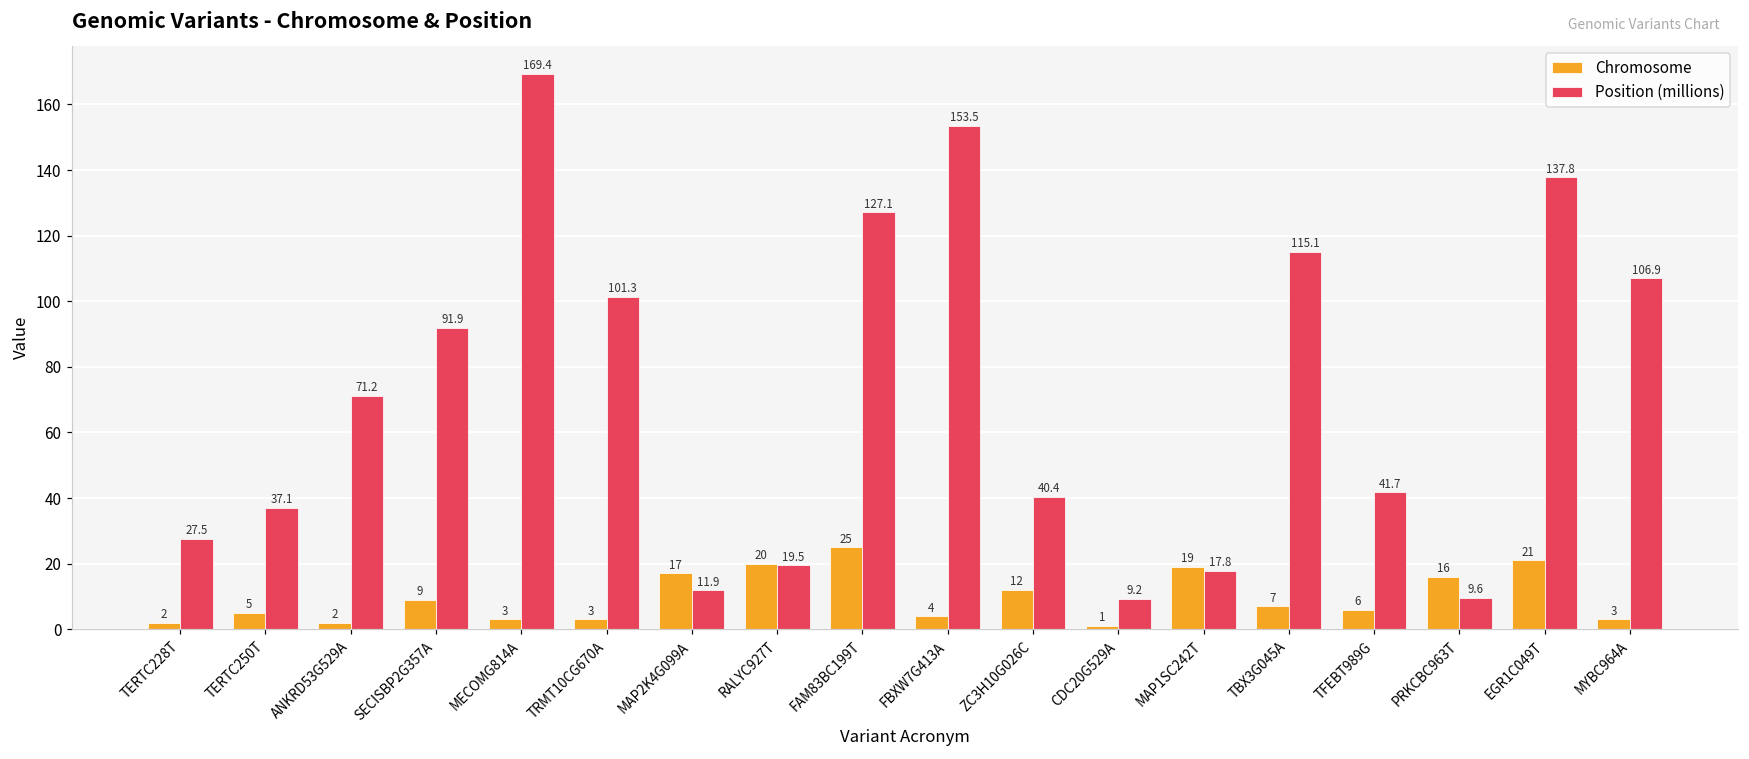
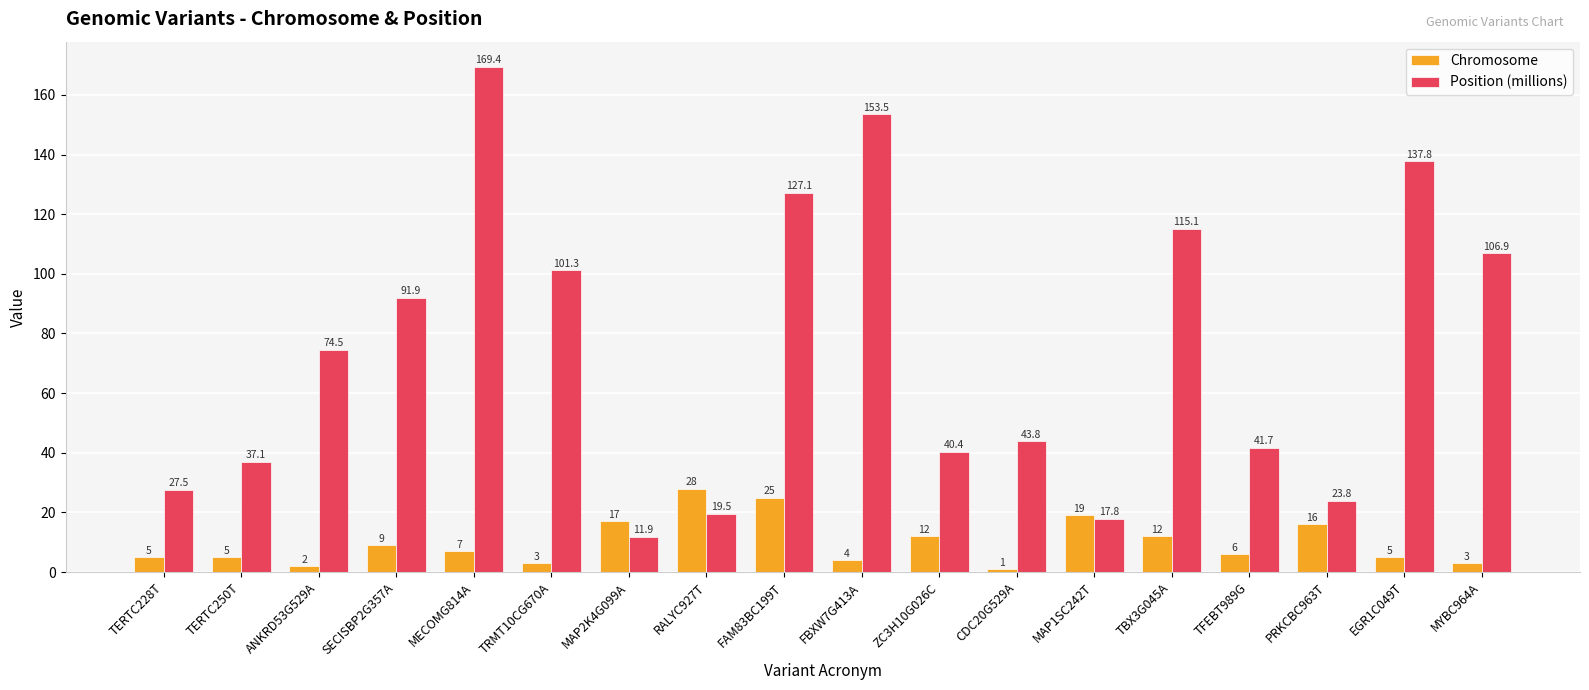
  {
    "Chromosome": {
-     "TERTC228T": 2,
+     "TERTC228T": 5,
      "TERTC250T": 5,
      "ANKRD53G529A": 2,
      "SECISBP2G357A": 9,
-     "MECOMG814A": 3,
+     "MECOMG814A": 7,
      "TRMT10CG670A": 3,
      "MAP2K4G099A": 17,
-     "RALYC927T": 20,
+     "RALYC927T": 28,
      "FAM83BC199T": 25,
      "FBXW7G413A": 4,
      "ZC3H10G026C": 12,
      "CDC20G529A": 1,
      "MAP1SC242T": 19,
-     "TBX3G045A": 7,
+     "TBX3G045A": 12,
      "TFEBT989G": 6,
      "PRKCBC963T": 16,
-     "EGR1C049T": 21,
+     "EGR1C049T": 5,
      "MYBC964A": 3
    },
    "Position (millions)": {
      "TERTC228T": 27.5,
      "TERTC250T": 37.1,
-     "ANKRD53G529A": 71.2,
+     "ANKRD53G529A": 74.5,
      "SECISBP2G357A": 91.9,
      "MECOMG814A": 169.4,
      "TRMT10CG670A": 101.3,
      "MAP2K4G099A": 11.9,
      "RALYC927T": 19.5,
      "FAM83BC199T": 127.1,
      "FBXW7G413A": 153.5,
      "ZC3H10G026C": 40.4,
-     "CDC20G529A": 9.2,
+     "CDC20G529A": 43.8,
      "MAP1SC242T": 17.8,
      "TBX3G045A": 115.1,
      "TFEBT989G": 41.7,
-     "PRKCBC963T": 9.6,
+     "PRKCBC963T": 23.8,
      "EGR1C049T": 137.8,
      "MYBC964A": 106.9
    }
  }
